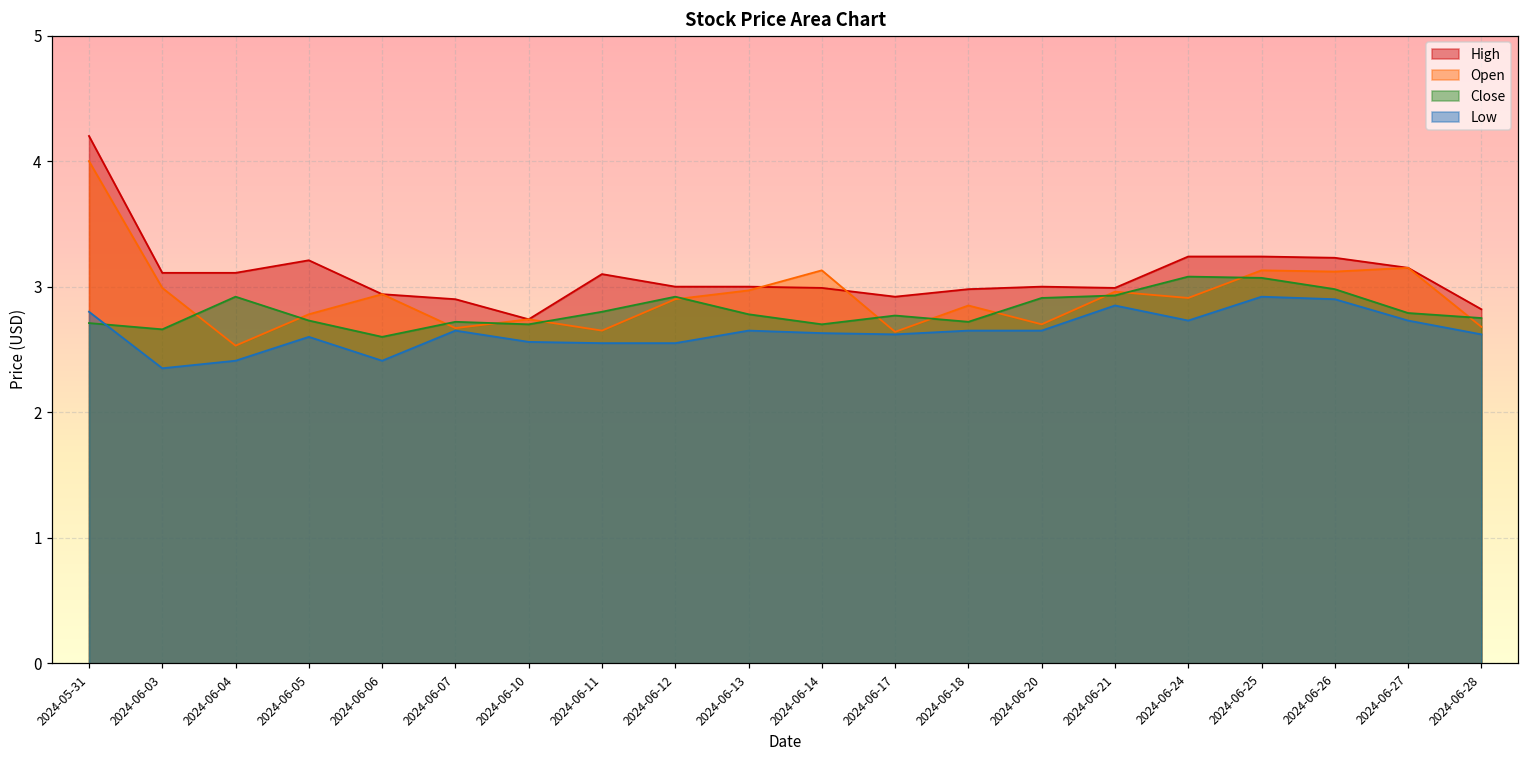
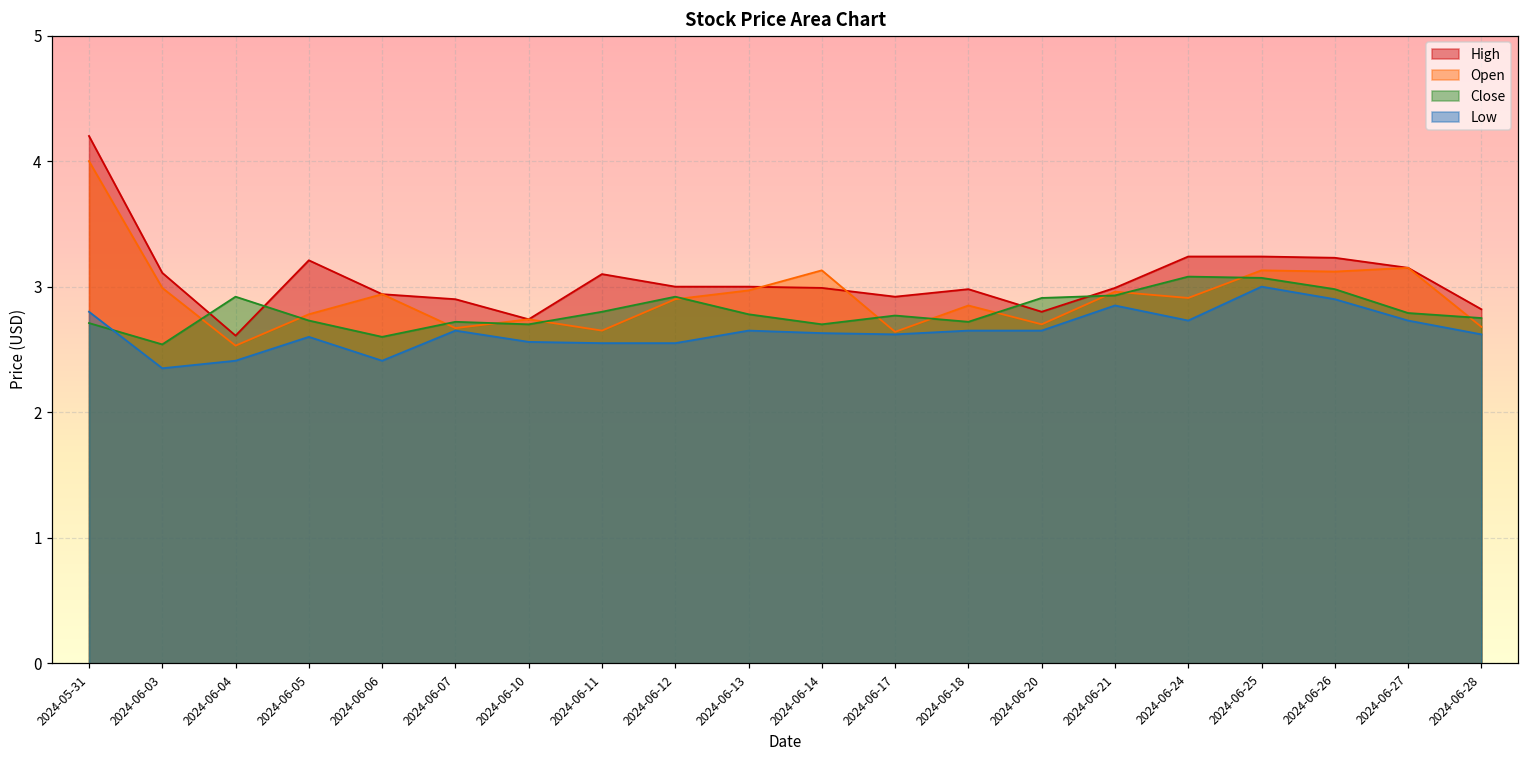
  {
    "High": {
      "2024-05-31": 4.20,
      "2024-06-03": 3.11,
-     "2024-06-04": 3.11,
+     "2024-06-04": 2.61,
      "2024-06-05": 3.21,
      "2024-06-07": 2.90,
      "2024-06-11": 3.10,
      "2024-06-12": 3.00,
      "2024-06-13": 3.00,
      "2024-06-14": 2.99,
      "2024-06-17": 2.92,
      "2024-06-18": 2.98,
-     "2024-06-20": 3.0,
+     "2024-06-20": 2.8,
      "2024-06-21": 2.99,
      "2024-06-24": 3.24,
      "2024-06-25": 3.24,
      "2024-06-26": 3.23,
      "2024-06-28": 2.82
    },
    "Open": {
      "2024-05-31": 4.00,
      "2024-06-03": 2.99,
      "2024-06-04": 2.53,
      "2024-06-05": 2.78,
      "2024-06-11": 2.65,
      "2024-06-13": 2.97,
      "2024-06-14": 3.13,
      "2024-06-18": 2.85,
      "2024-06-20": 2.70,
      "2024-06-21": 2.96,
      "2024-06-24": 2.91,
      "2024-06-25": 3.13,
      "2024-06-26": 3.12,
      "2024-06-28": 2.68
    },
    "Close": {
      "2024-05-31": 2.71,
-     "2024-06-03": 2.66,
+     "2024-06-03": 2.54,
      "2024-06-04": 2.92,
      "2024-06-05": 2.73,
      "2024-06-06": 2.60,
      "2024-06-07": 2.72,
      "2024-06-10": 2.70,
      "2024-06-11": 2.80,
      "2024-06-13": 2.78,
      "2024-06-14": 2.70,
      "2024-06-17": 2.77,
      "2024-06-18": 2.72,
      "2024-06-20": 2.91,
      "2024-06-21": 2.93,
      "2024-06-24": 3.08,
      "2024-06-25": 3.07,
      "2024-06-26": 2.98,
      "2024-06-27": 2.79,
      "2024-06-28": 2.75
    },
    "Low": {
      "2024-05-31": 2.80,
      "2024-06-03": 2.35,
      "2024-06-04": 2.41,
      "2024-06-05": 2.60,
      "2024-06-06": 2.41,
      "2024-06-10": 2.56,
      "2024-06-11": 2.55,
      "2024-06-12": 2.55,
      "2024-06-13": 2.65,
      "2024-06-14": 2.63,
      "2024-06-18": 2.65,
      "2024-06-20": 2.65,
      "2024-06-21": 2.85,
      "2024-06-24": 2.73,
-     "2024-06-25": 2.92,
+     "2024-06-25": 3.00,
      "2024-06-26": 2.90,
      "2024-06-27": 2.73,
      "2024-06-28": 2.62
    }
  }
